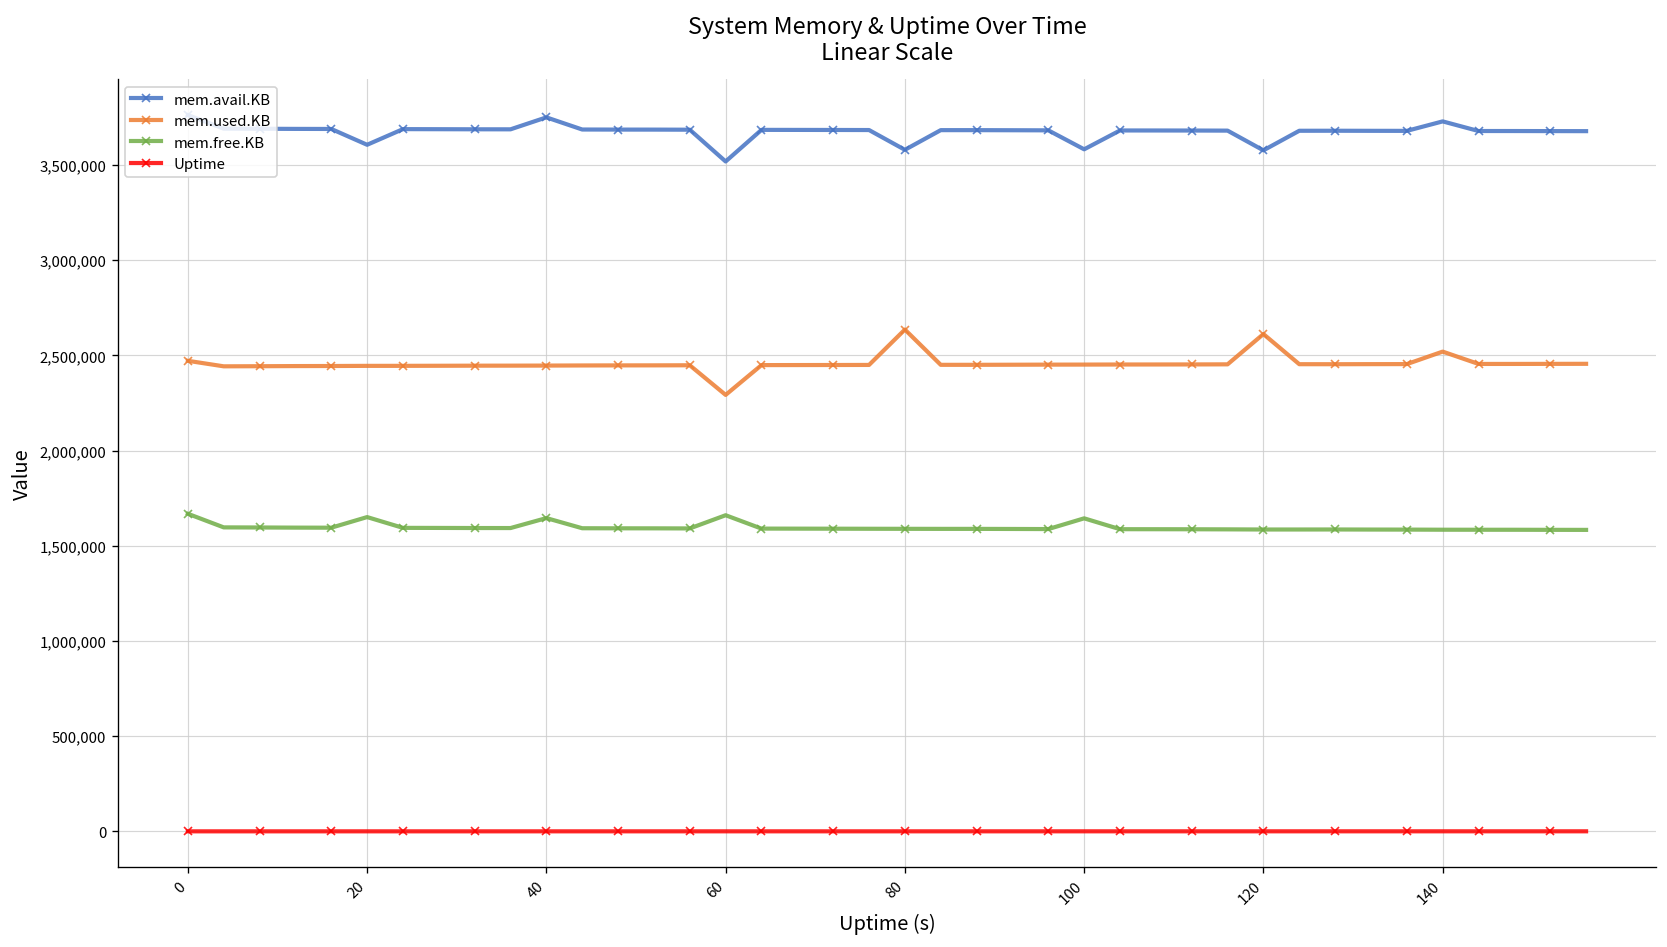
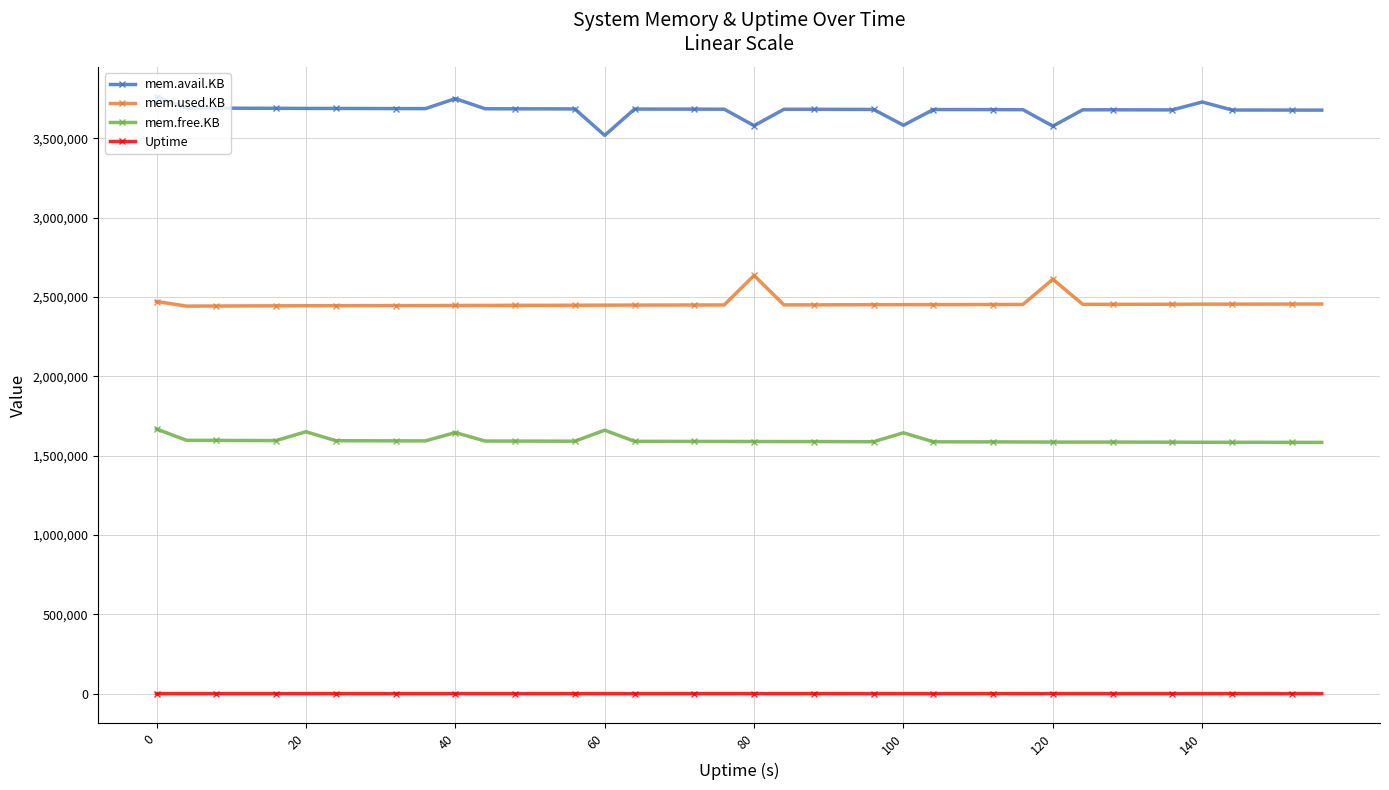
  {
    "mem.avail.KB": {
-     "20": "3,610,000",
+     "20": "3,690,000",
      "40": "3,750,000",
      "60": "3,520,000",
      "80": "3,580,000",
      "100": "3,580,000",
      "120": "3,580,000",
      "140": "3,730,000"
    },
    "mem.used.KB": {
      "0": "2,470,000",
      "20": "2,440,000",
      "40": "2,450,000",
-     "60": "2,290,000",
+     "60": "2,450,000",
      "80": "2,640,000",
      "100": "2,450,000",
      "120": "2,610,000",
-     "140": "2,520,000"
+     "140": "2,450,000"
    },
    "mem.free.KB": {
      "0": "1,670,000",
      "20": "1,650,000",
      "40": "1,650,000",
      "60": "1,660,000",
      "80": "1,590,000",
      "100": "1,640,000",
      "120": "1,590,000",
      "140": "1,580,000"
    },
    "Uptime": {
      "0": "0",
      "20": "0",
      "40": "0",
      "60": "0",
      "80": "0",
      "100": "0",
      "120": "0",
      "140": "0"
    }
  }
